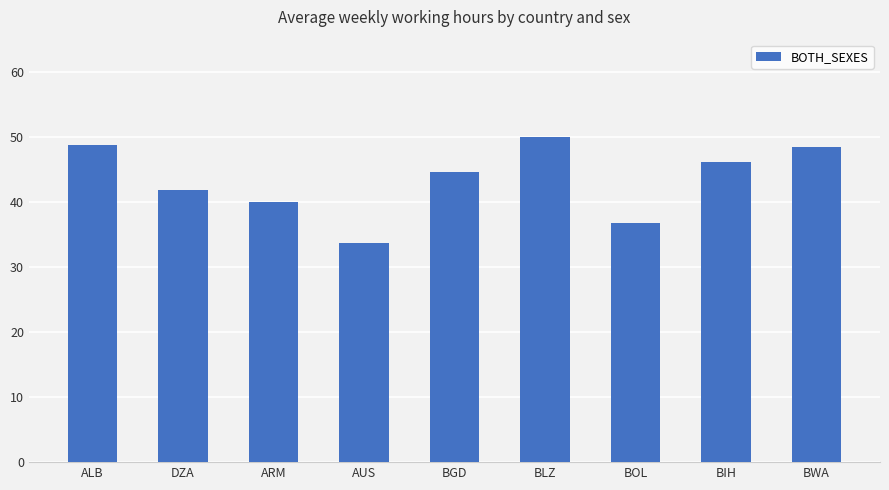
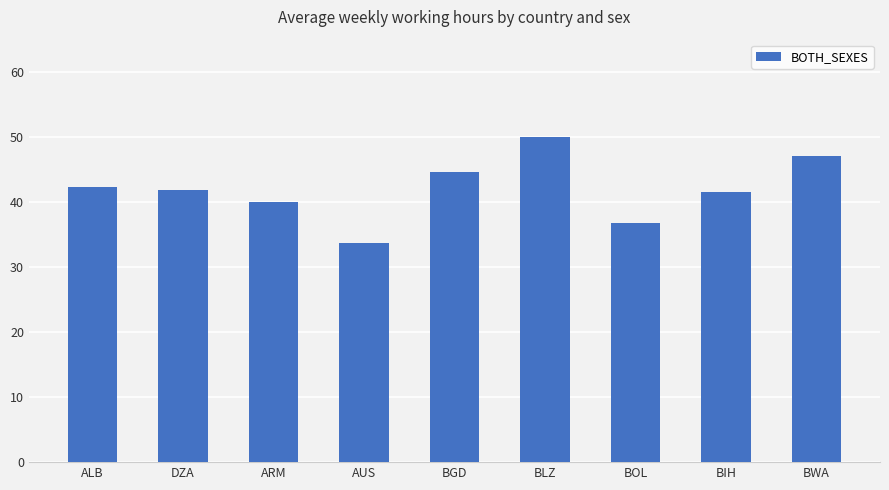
  {
-   "ALB": 49,
+   "ALB": 42,
    "DZA": 42,
    "ARM": 40,
    "AUS": 34,
    "BGD": 45,
    "BLZ": 50,
    "BOL": 37,
-   "BIH": 46,
-   "BWA": 48
+   "BIH": 42,
+   "BWA": 47
  }
